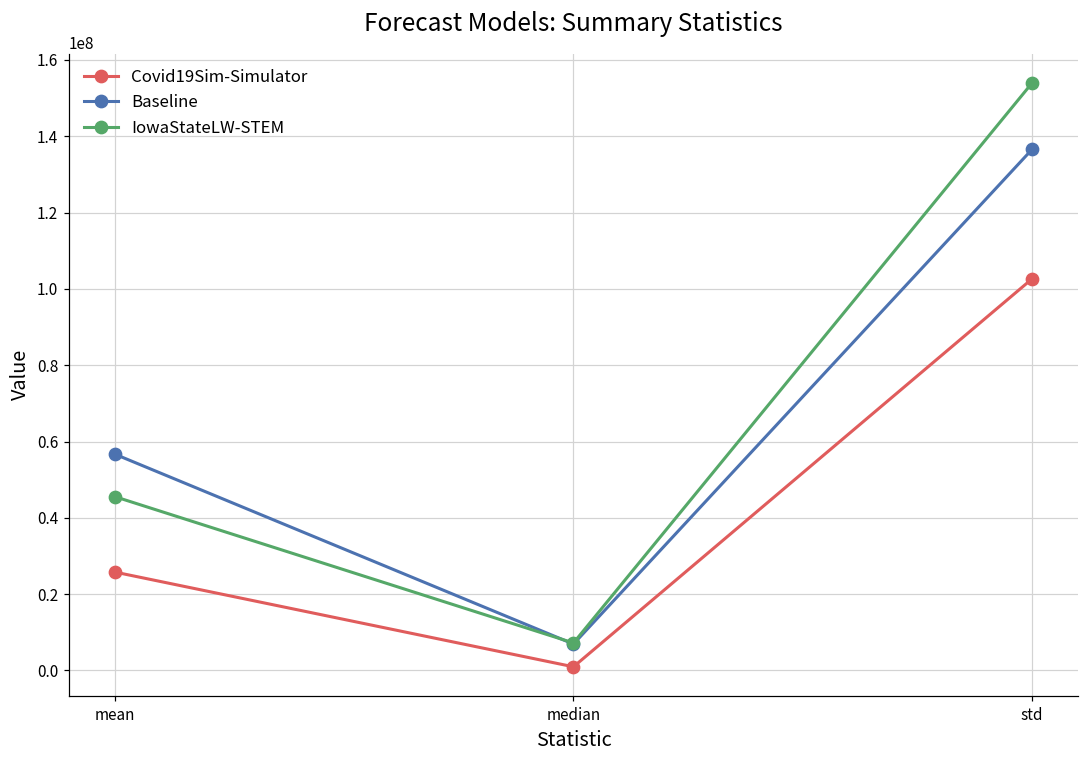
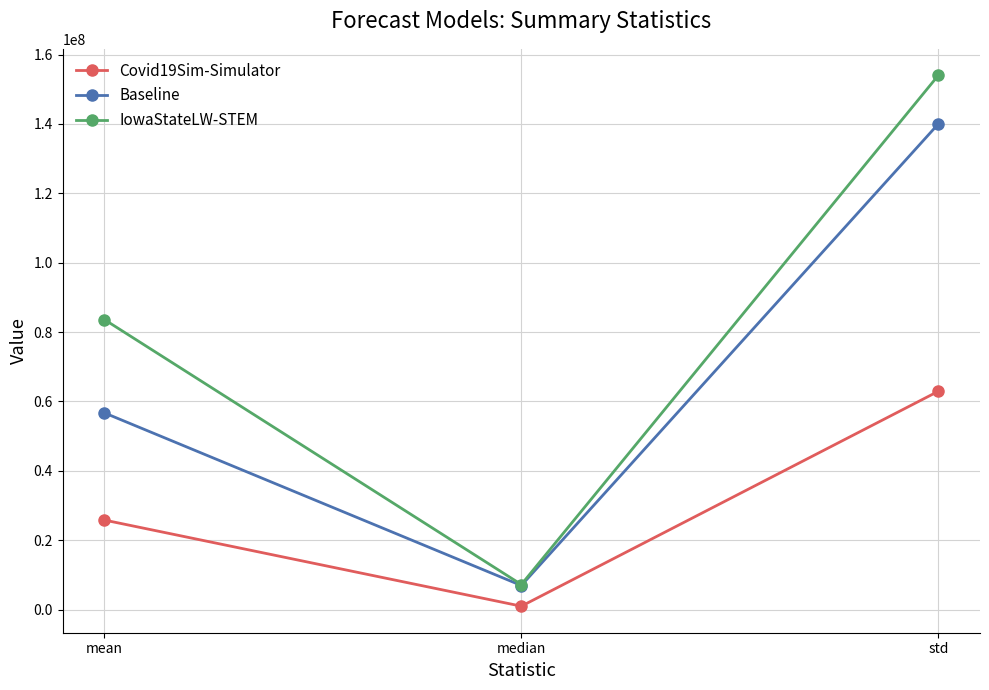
  {
    "Covid19Sim-Simulator": {
      "mean": 26000000,
      "median": 1000000,
-     "std": 103000000
+     "std": 63000000
    },
    "Baseline": {
      "mean": 57000000,
-     "std": 137000000
+     "std": 140000000
    },
    "IowaStateLW-STEM": {
-     "mean": 46000000,
+     "mean": 84000000,
      "std": 154000000
    }
  }
